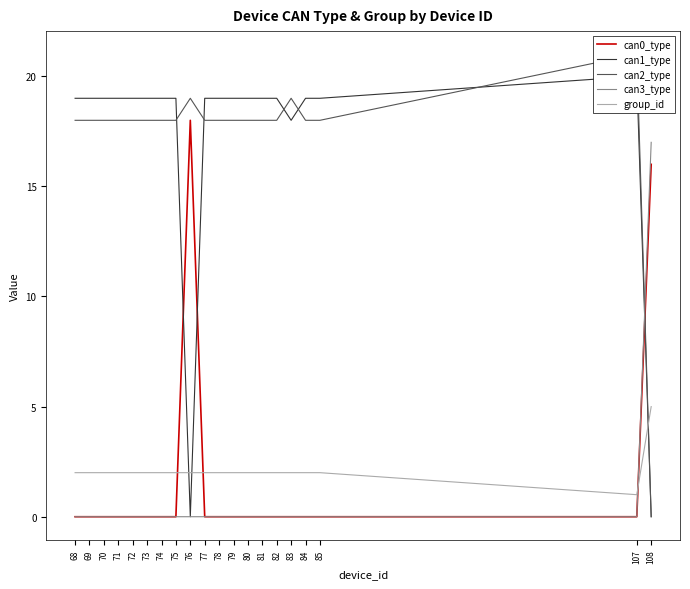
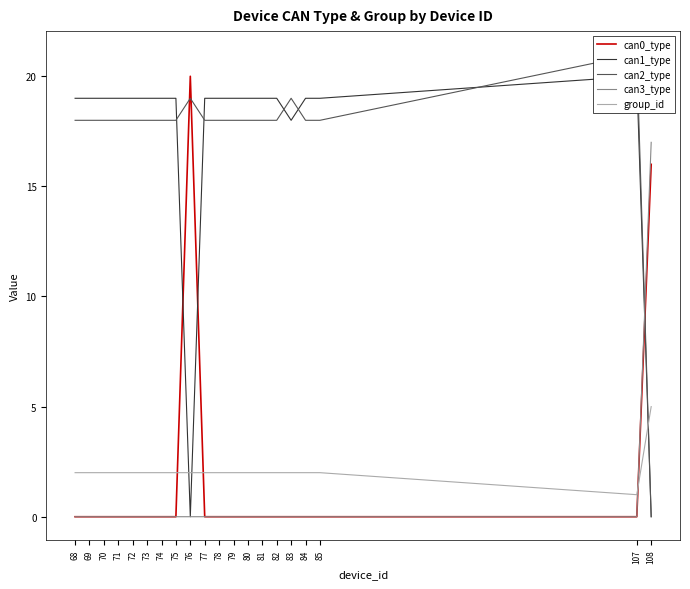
  {
    "can0_type": {
-     "76": 18,
+     "76": 20,
      "108": 16
    }
  }
